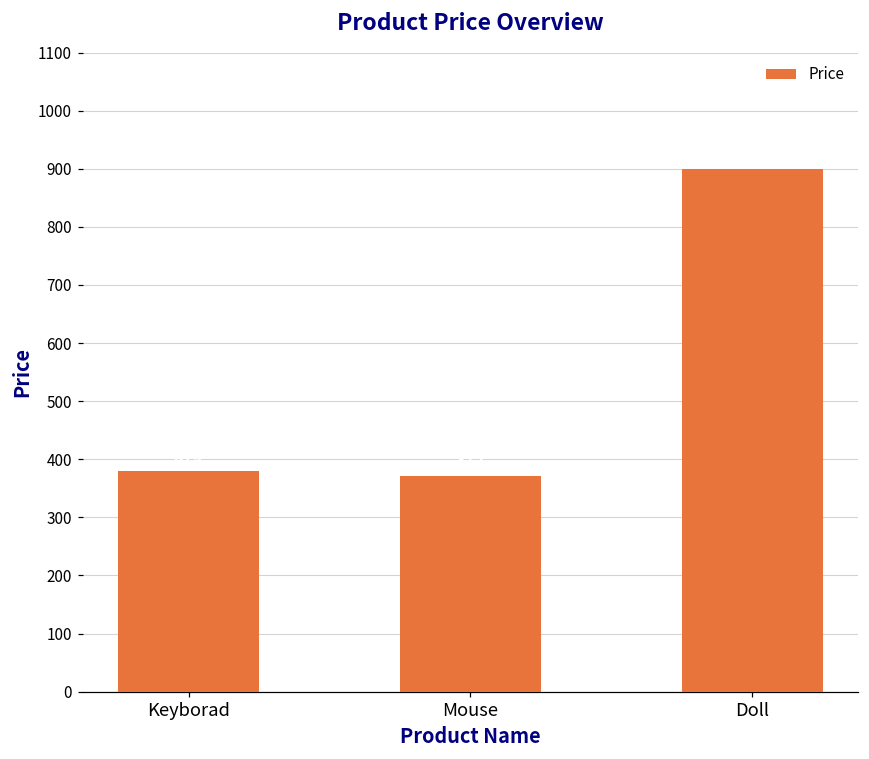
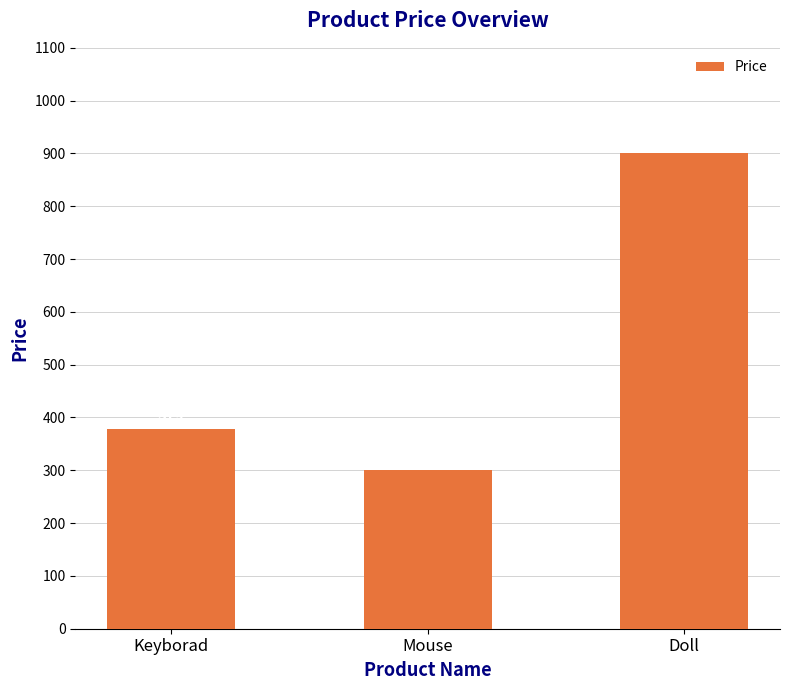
  {
    "Keyborad": 380,
-   "Mouse": 370,
+   "Mouse": 300,
    "Doll": 900
  }
